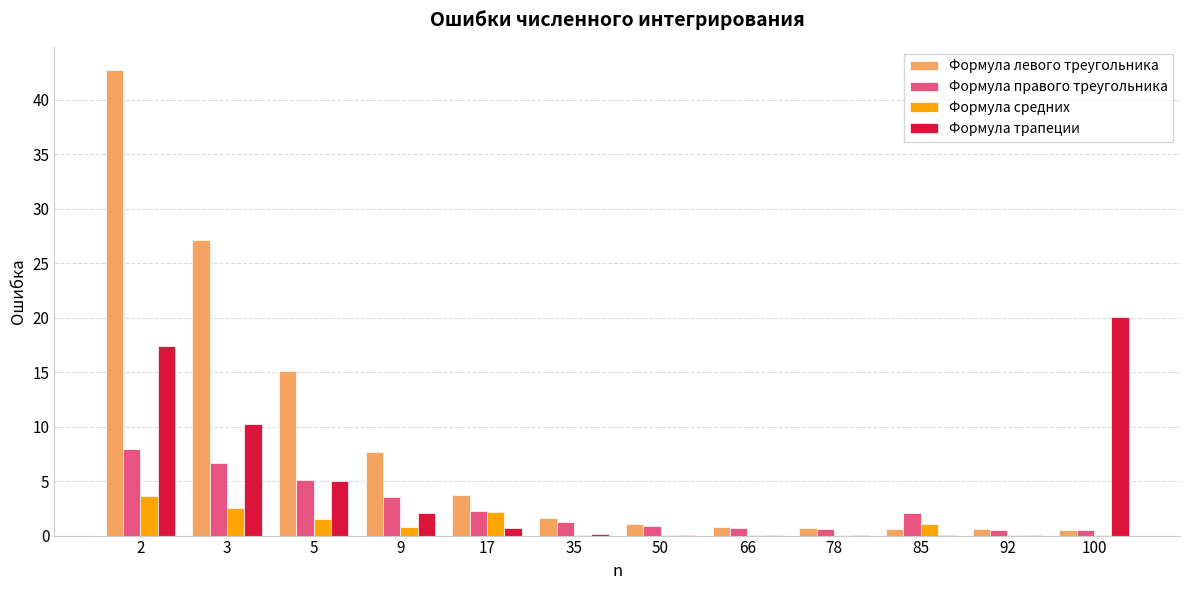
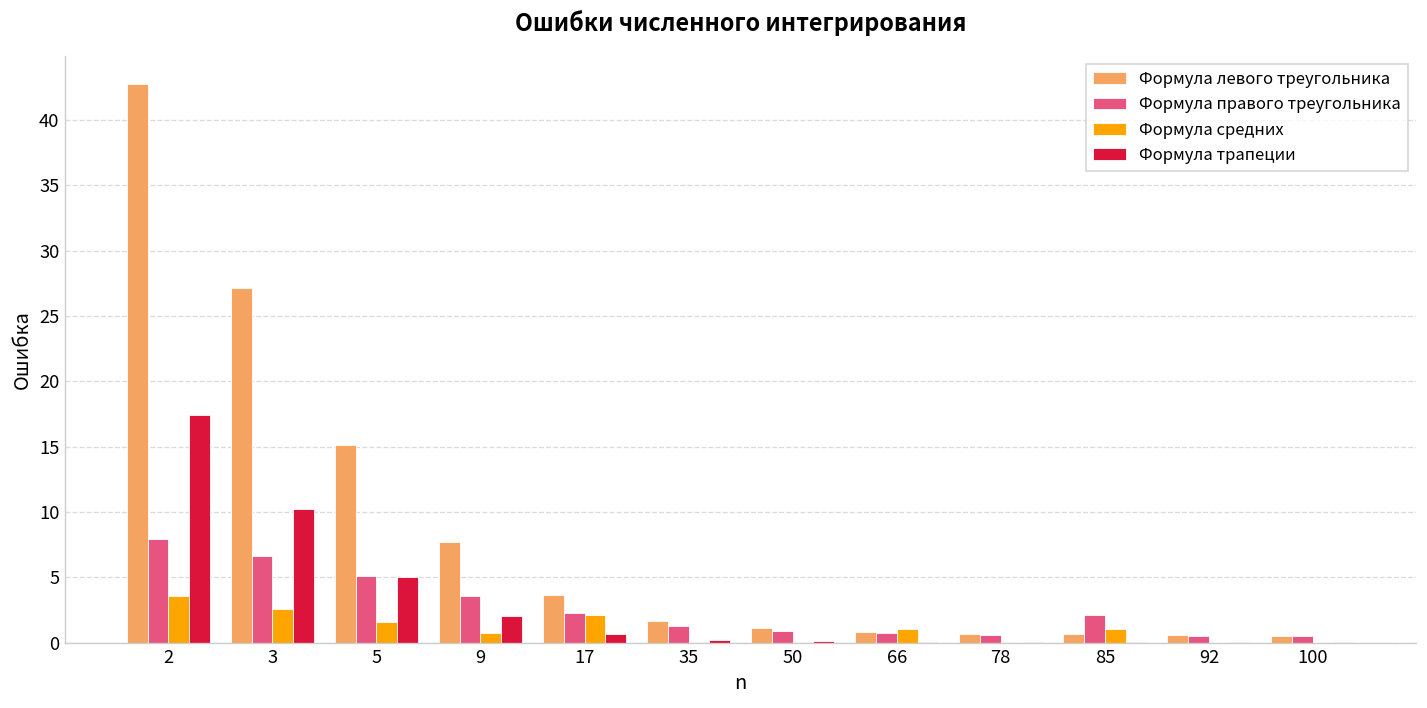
  {
    "Формула левого треугольника": {
      "2": 42.7,
      "3": 27.1,
      "5": 15.2,
      "9": 7.7,
      "17": 3.7,
      "35": 1.6,
      "50": 1.1,
      "66": 0.8,
      "78": 0.7,
      "85": 0.6,
      "92": 0.6,
      "100": 0.5
    },
    "Формула правого треугольника": {
      "2": 7.9,
      "3": 6.6,
      "5": 5.1,
      "9": 3.6,
      "17": 2.3,
      "35": 1.3,
      "50": 0.9,
      "66": 0.7,
      "78": 0.6,
      "85": 2.1,
      "92": 0.5,
      "100": 0.5
    },
    "Формула средних": {
      "2": 3.6,
      "3": 2.6,
      "5": 1.6,
      "9": 0.8,
      "17": 2.1,
-     "66": 0.0,
+     "66": 1.1,
      "85": 1.1
    },
    "Формула трапеции": {
      "2": 17.4,
      "3": 10.2,
      "5": 5.0,
      "9": 2.0,
      "17": 0.7,
-     "100": 20.1
+     "100": 0.0
    }
  }
